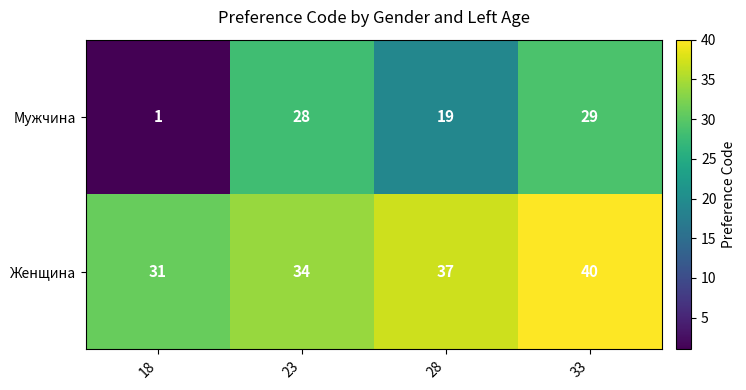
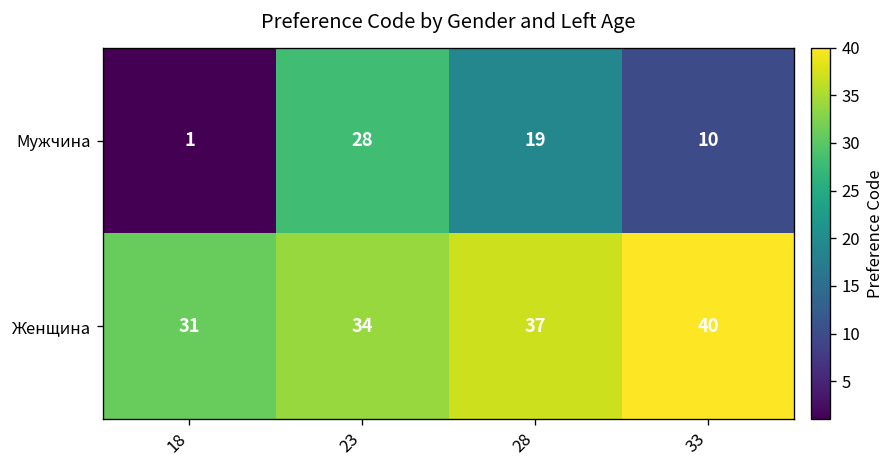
  {
    "Мужчина": {
      "18": 1,
      "23": 28,
      "28": 19,
-     "33": 29
+     "33": 10
    },
    "Женщина": {
      "18": 31,
      "23": 34,
      "28": 37,
      "33": 40
    }
  }
